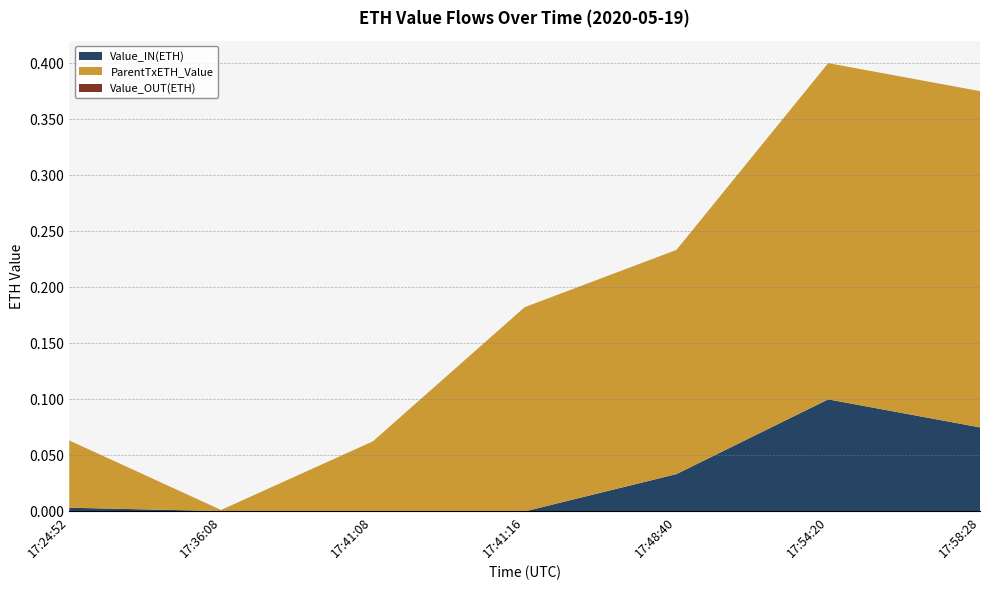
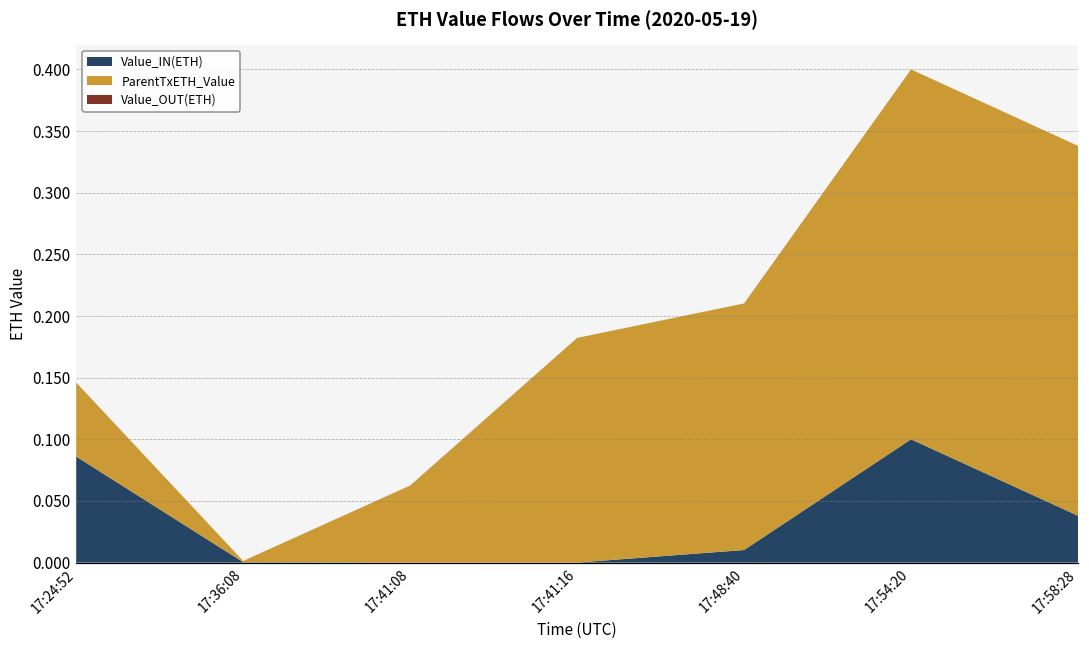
  {
    "Value_IN(ETH)": {
-     "17:24:52": 0.003,
-     "17:48:40": 0.033,
+     "17:24:52": 0.086,
+     "17:48:40": 0.010,
      "17:54:20": 0.100,
-     "17:58:28": 0.075
+     "17:58:28": 0.038
    }
  }
